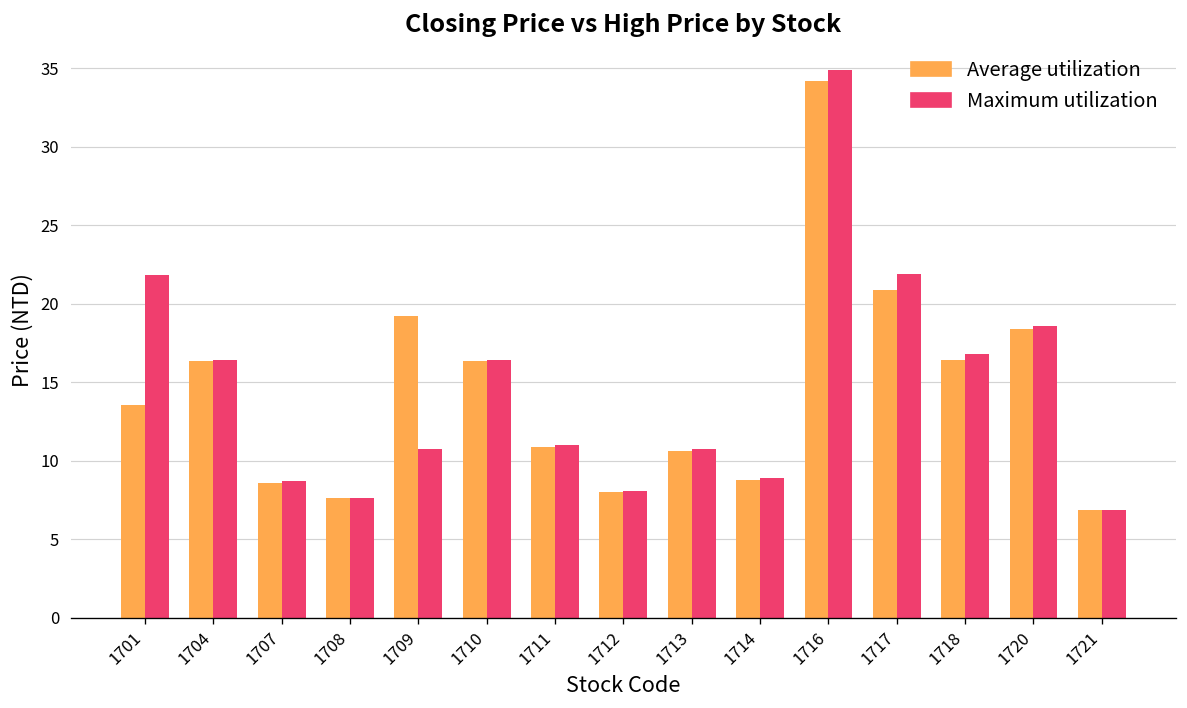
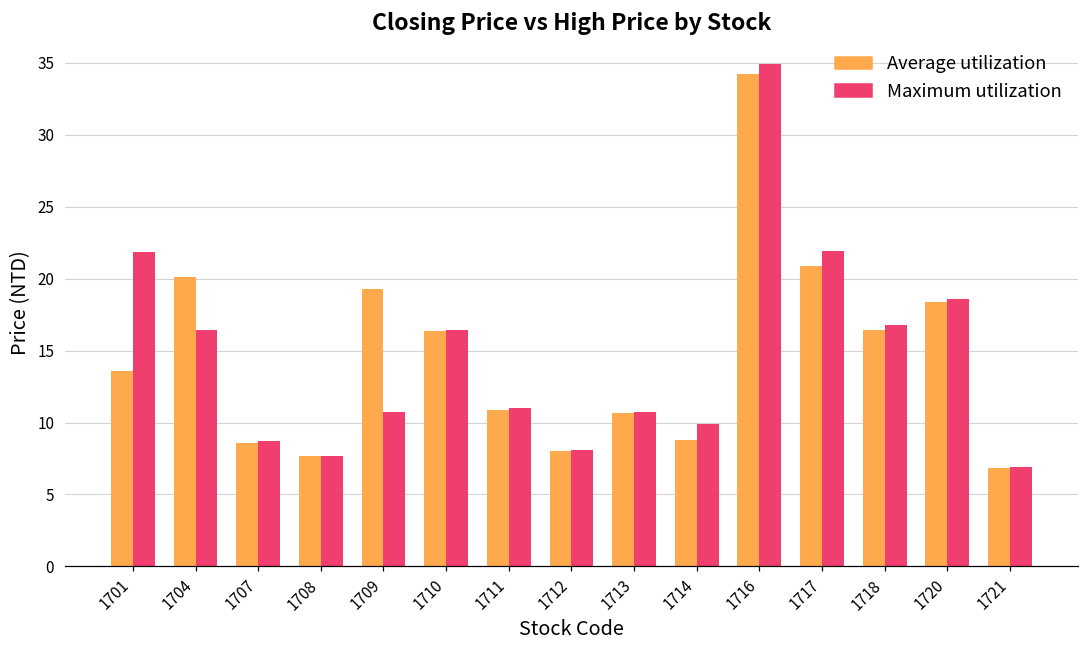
  {
    "Average utilization": {
      "1701": 13.6,
-     "1704": 16.4,
+     "1704": 20.1,
      "1707": 8.6,
      "1708": 7.7,
      "1709": 19.2,
      "1710": 16.4,
      "1711": 10.9,
      "1712": 8.0,
      "1713": 10.7,
      "1714": 8.8,
      "1716": 34.2,
      "1717": 20.9,
      "1718": 16.4,
      "1720": 18.4,
      "1721": 6.9
    },
    "Maximum utilization": {
      "1701": 21.9,
      "1704": 16.4,
      "1707": 8.7,
      "1708": 7.7,
      "1709": 10.8,
      "1710": 16.4,
      "1711": 11.0,
      "1712": 8.1,
      "1713": 10.8,
-     "1714": 8.9,
+     "1714": 9.9,
      "1716": 34.9,
      "1717": 21.9,
      "1718": 16.8,
      "1720": 18.6,
      "1721": 6.9
    }
  }
